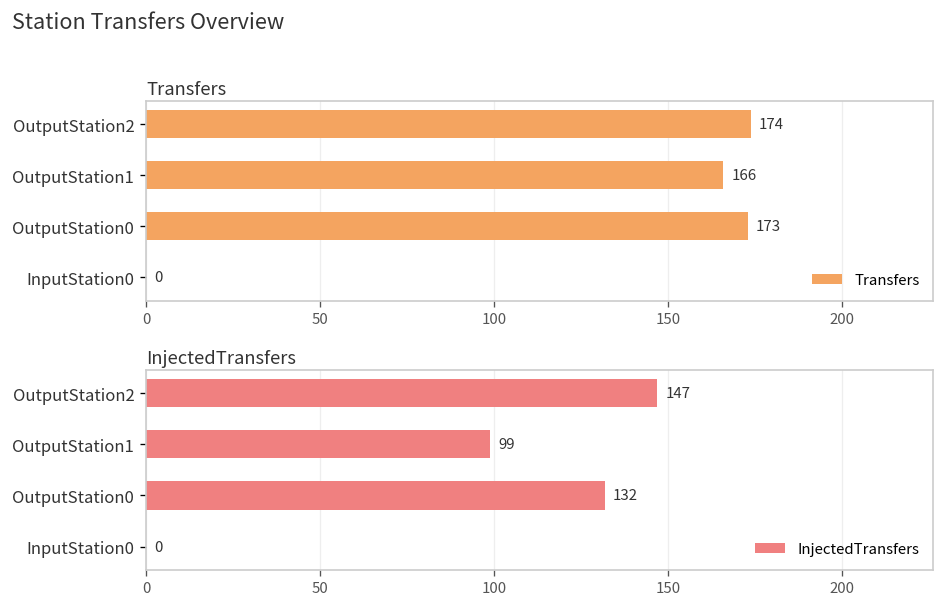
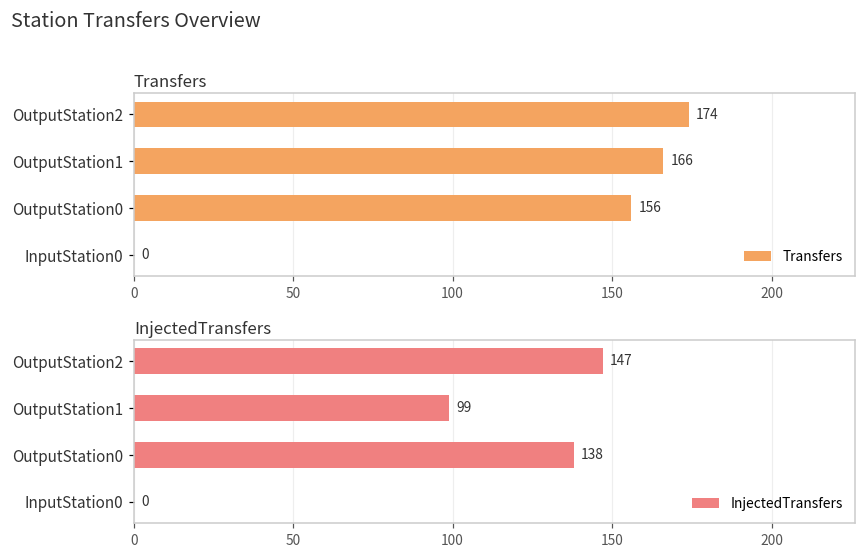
  {
    "Transfers": {
      "OutputStation2": 174,
      "OutputStation1": 166,
-     "OutputStation0": 173,
+     "OutputStation0": 156,
      "InputStation0": 0
    },
    "InjectedTransfers": {
      "OutputStation2": 147,
      "OutputStation1": 99,
-     "OutputStation0": 132,
+     "OutputStation0": 138,
      "InputStation0": 0
    }
  }
